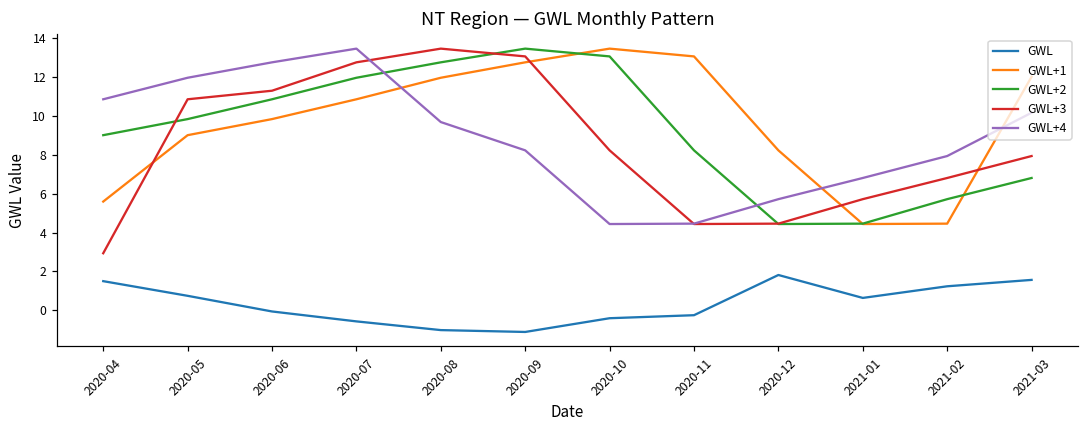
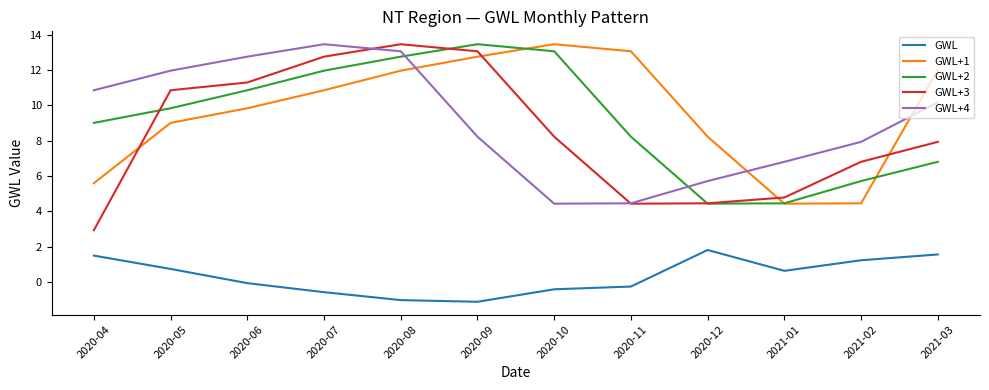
  {
    "GWL": {
      "2020-04": 1.5,
      "2020-05": 0.7,
      "2020-06": -0.1,
      "2020-07": -0.6,
      "2020-08": -1.0,
      "2020-09": -1.1,
      "2020-10": -0.4,
      "2020-11": -0.3,
      "2020-12": 1.8,
      "2021-01": 0.6,
      "2021-02": 1.2,
      "2021-03": 1.6
    },
    "GWL+1": {
      "2020-04": 5.6,
      "2020-05": 9.0,
      "2020-06": 9.8,
      "2020-07": 10.9,
      "2020-08": 12.0,
      "2020-09": 12.8,
      "2020-10": 13.5,
      "2020-11": 13.1,
      "2020-12": 8.2,
      "2021-02": 4.5
    },
    "GWL+2": {
      "2020-04": 9.0,
      "2020-05": 9.8,
      "2020-06": 10.9,
      "2020-07": 12.0,
      "2020-08": 12.8,
      "2020-09": 13.5,
      "2020-10": 13.1,
      "2020-11": 8.2,
      "2021-02": 5.7,
      "2021-03": 6.8
    },
    "GWL+3": {
      "2020-04": 2.9,
      "2020-05": 10.9,
      "2020-06": 11.3,
      "2020-07": 12.8,
      "2020-08": 13.5,
      "2020-09": 13.1,
      "2020-10": 8.2,
-     "2021-01": 5.7,
+     "2021-01": 4.8,
      "2021-02": 6.8,
      "2021-03": 7.9
    },
    "GWL+4": {
      "2020-04": 10.9,
      "2020-05": 12.0,
      "2020-06": 12.8,
      "2020-07": 13.5,
-     "2020-08": 9.7,
+     "2020-08": 13.1,
      "2020-09": 8.2,
      "2020-10": 4.4,
      "2020-12": 5.7,
      "2021-01": 6.8,
      "2021-02": 7.9
    }
  }
